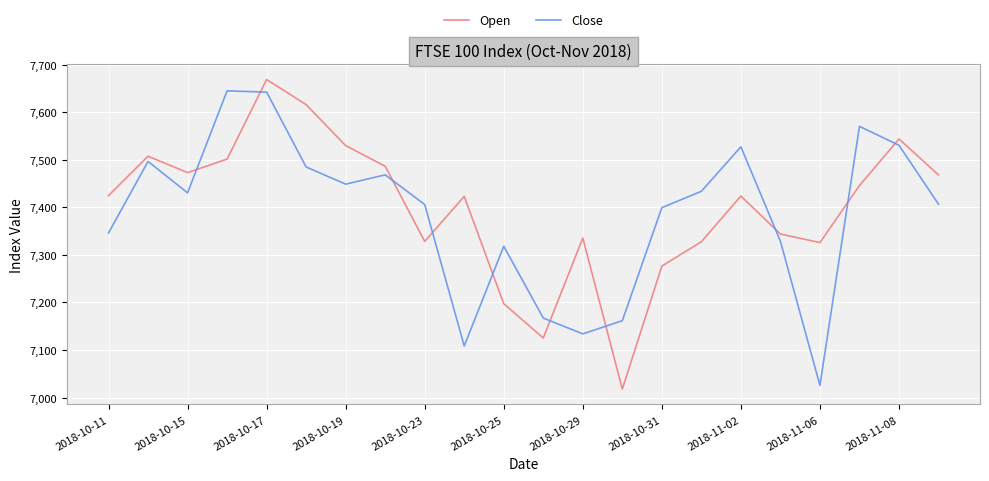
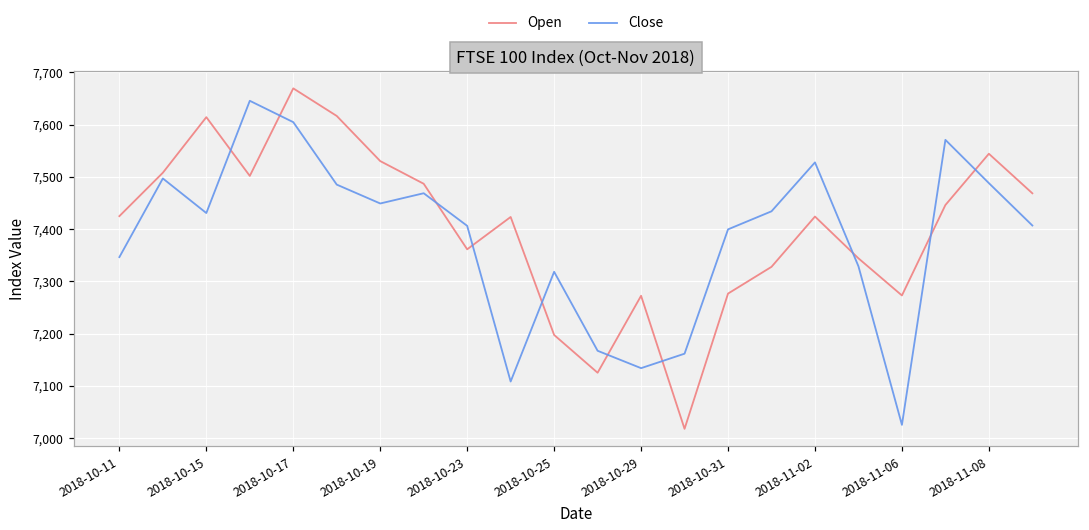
  {
    "Open": {
      "2018-10-11": "7,420",
-     "2018-10-15": "7,470",
+     "2018-10-15": "7,610",
      "2018-10-17": "7,670",
      "2018-10-19": "7,530",
-     "2018-10-23": "7,330",
+     "2018-10-23": "7,360",
      "2018-10-25": "7,200",
-     "2018-10-29": "7,340",
+     "2018-10-29": "7,270",
      "2018-10-31": "7,280",
      "2018-11-02": "7,420",
-     "2018-11-06": "7,330",
+     "2018-11-06": "7,270",
      "2018-11-08": "7,540"
    },
    "Close": {
      "2018-10-11": "7,350",
      "2018-10-15": "7,430",
-     "2018-10-17": "7,640",
+     "2018-10-17": "7,600",
      "2018-10-19": "7,450",
      "2018-10-23": "7,410",
      "2018-10-25": "7,320",
      "2018-10-29": "7,130",
      "2018-10-31": "7,400",
      "2018-11-02": "7,530",
      "2018-11-06": "7,030",
-     "2018-11-08": "7,530"
+     "2018-11-08": "7,490"
    }
  }
